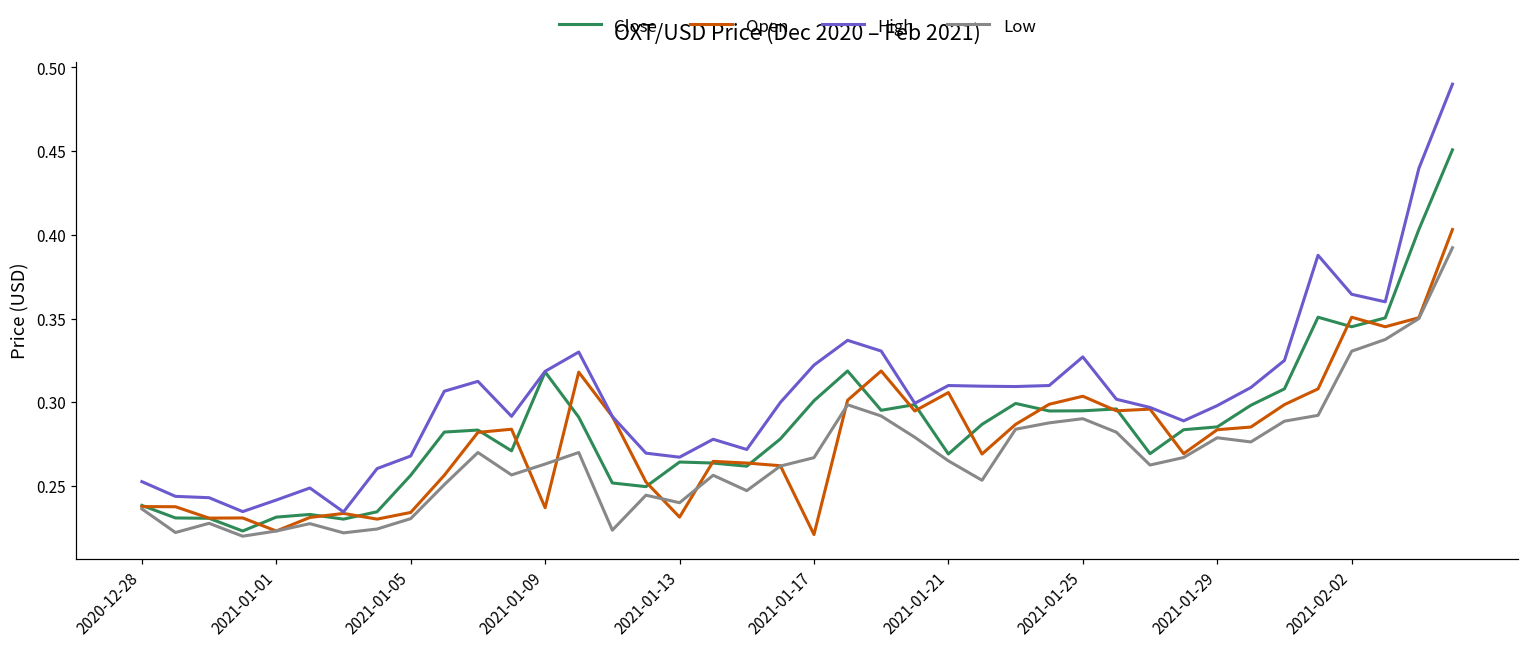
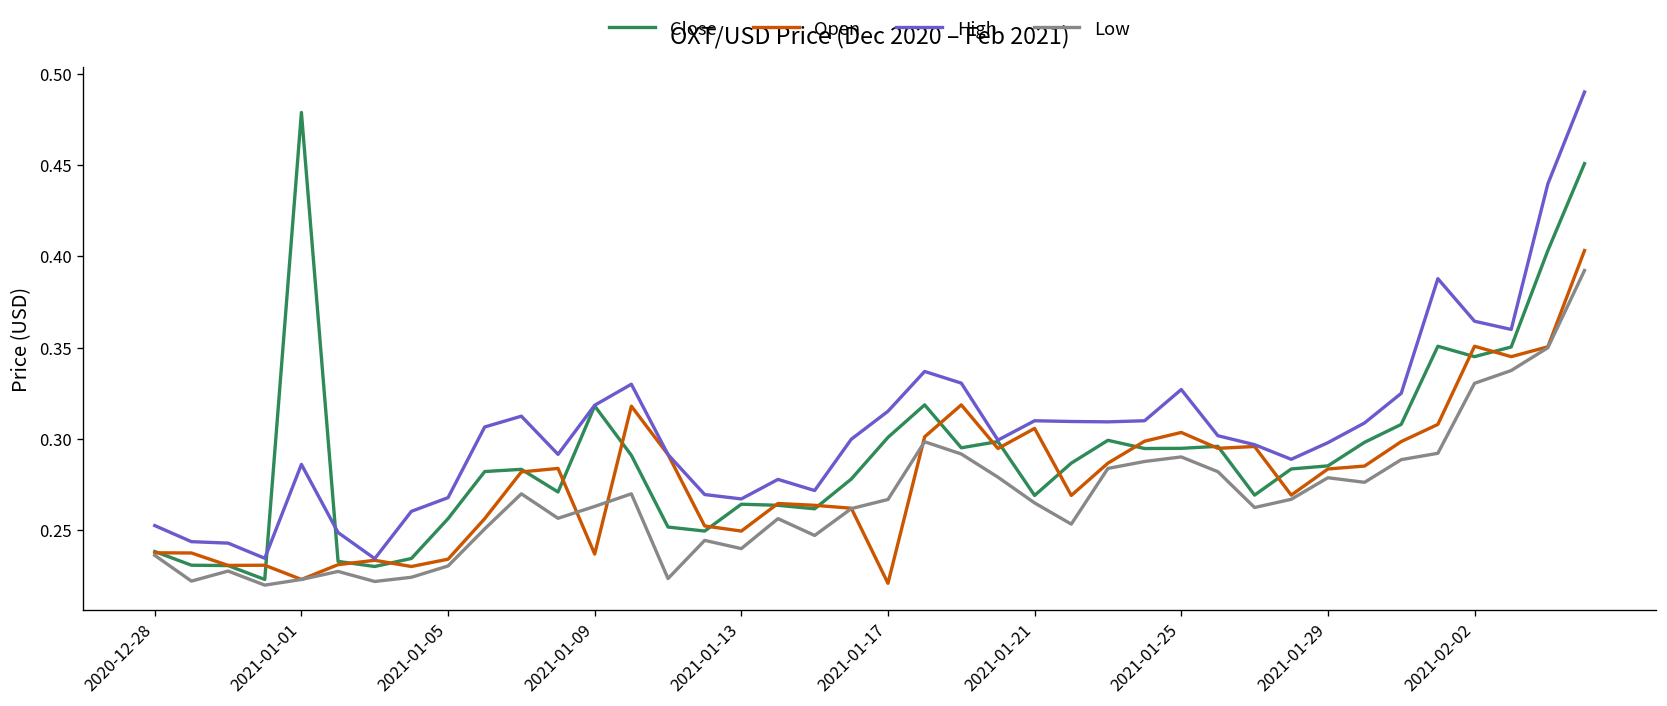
  {
    "Close": {
-     "2021-01-01": 0.231,
+     "2021-01-01": 0.479,
      "2021-01-05": 0.256,
      "2021-01-13": 0.264,
      "2021-01-17": 0.301,
      "2021-01-21": 0.269,
      "2021-01-25": 0.295,
      "2021-01-29": 0.285,
      "2021-02-02": 0.345
    },
    "Open": {
      "2021-01-05": 0.234,
      "2021-01-09": 0.237,
-     "2021-01-13": 0.231,
+     "2021-01-13": 0.250,
      "2021-01-17": 0.221,
      "2021-01-21": 0.306,
      "2021-01-25": 0.304,
      "2021-01-29": 0.284,
      "2021-02-02": 0.351
    },
    "High": {
      "2020-12-28": 0.253,
-     "2021-01-01": 0.242,
+     "2021-01-01": 0.286,
      "2021-01-05": 0.268,
      "2021-01-13": 0.267,
-     "2021-01-17": 0.322,
+     "2021-01-17": 0.315,
      "2021-01-21": 0.310,
      "2021-01-25": 0.327,
      "2021-01-29": 0.298,
      "2021-02-02": 0.365
    },
    "Low": {
      "2021-01-05": 0.231,
      "2021-01-09": 0.263,
      "2021-01-13": 0.240,
      "2021-01-17": 0.267,
      "2021-01-21": 0.265,
      "2021-01-25": 0.290,
      "2021-01-29": 0.279,
      "2021-02-02": 0.331
    }
  }
